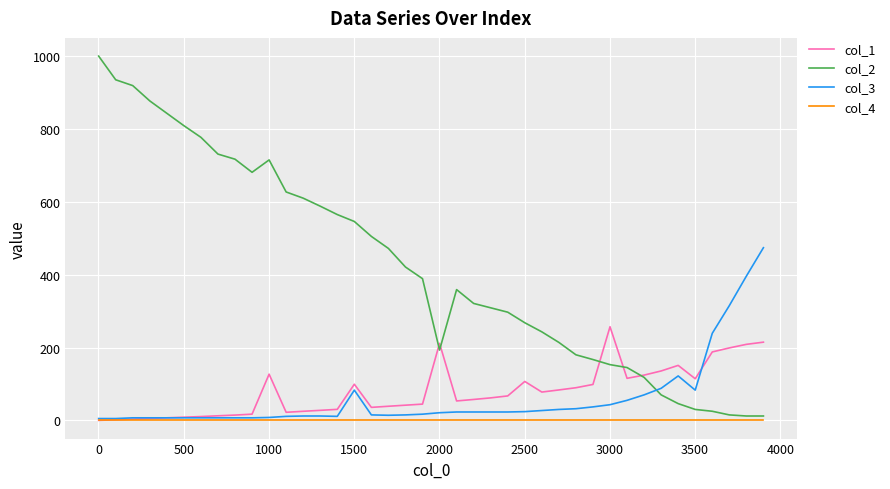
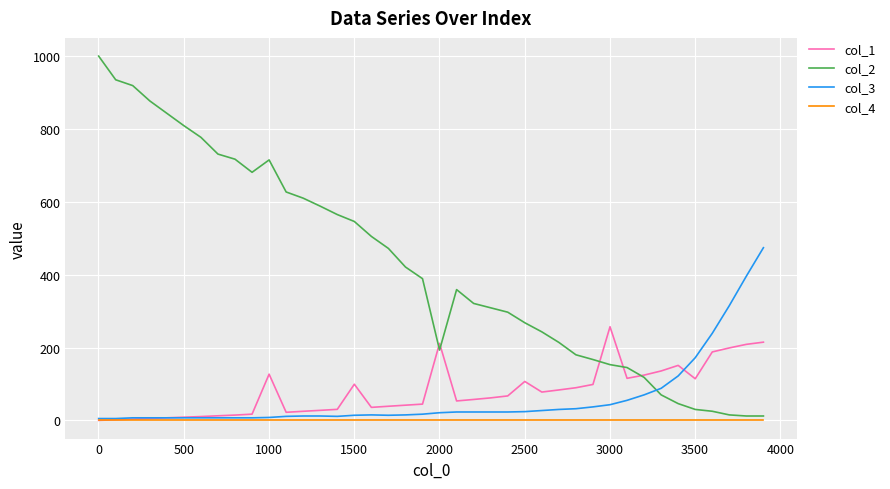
  {
    "col_1": {
      "1000": 130,
      "1500": 100,
      "2000": 210,
      "2500": 110,
      "3000": 260,
      "3500": 110
    },
    "col_2": {
      "0": 1000,
      "500": 810,
      "1000": 720,
      "1500": 550,
      "2000": 190,
      "2500": 270,
      "3000": 150,
      "3500": 30
    },
    "col_3": {
      "1000": 10,
-     "1500": 80,
+     "1500": 10,
      "2000": 20,
      "2500": 20,
      "3000": 40,
-     "3500": 80
+     "3500": 170
    },
    "col_4": {
      "500": 0,
      "1000": 0,
      "1500": 0,
      "2000": 0,
      "2500": 0,
      "3000": 0,
      "3500": 0
    }
  }
